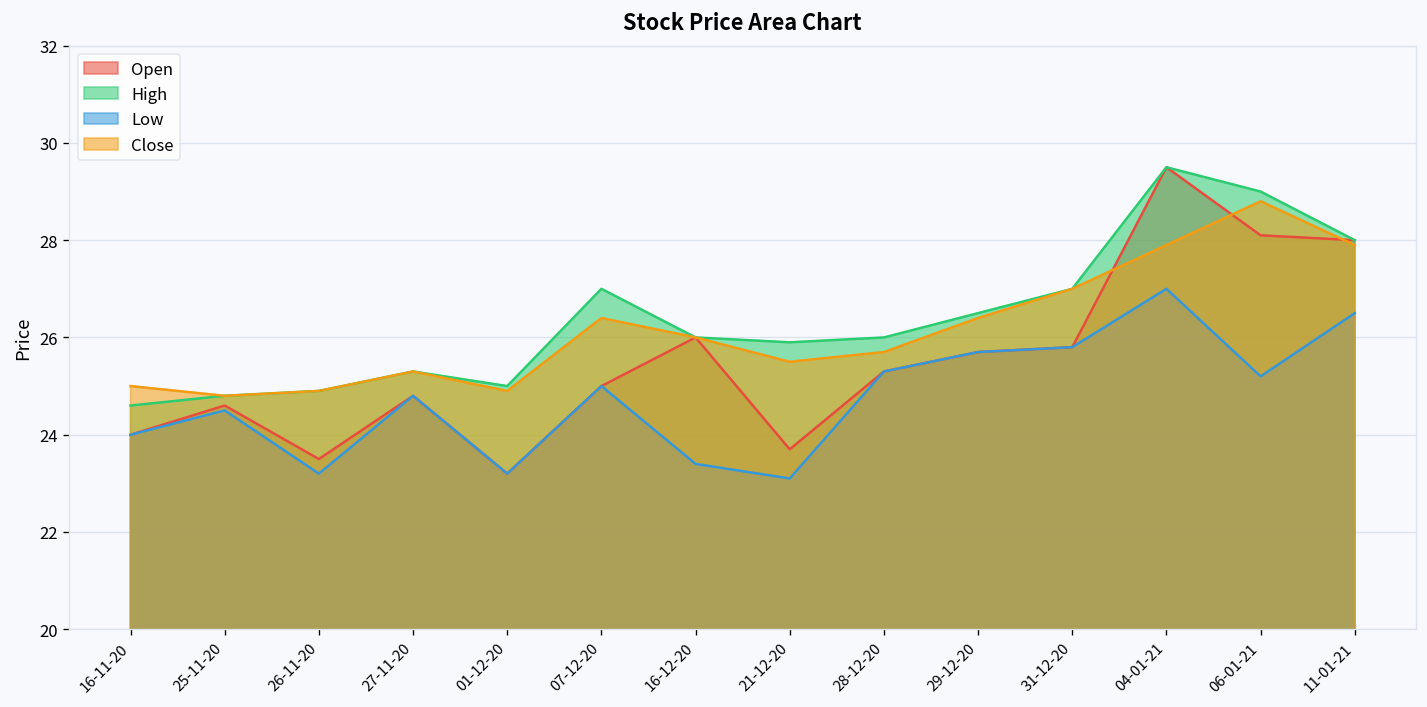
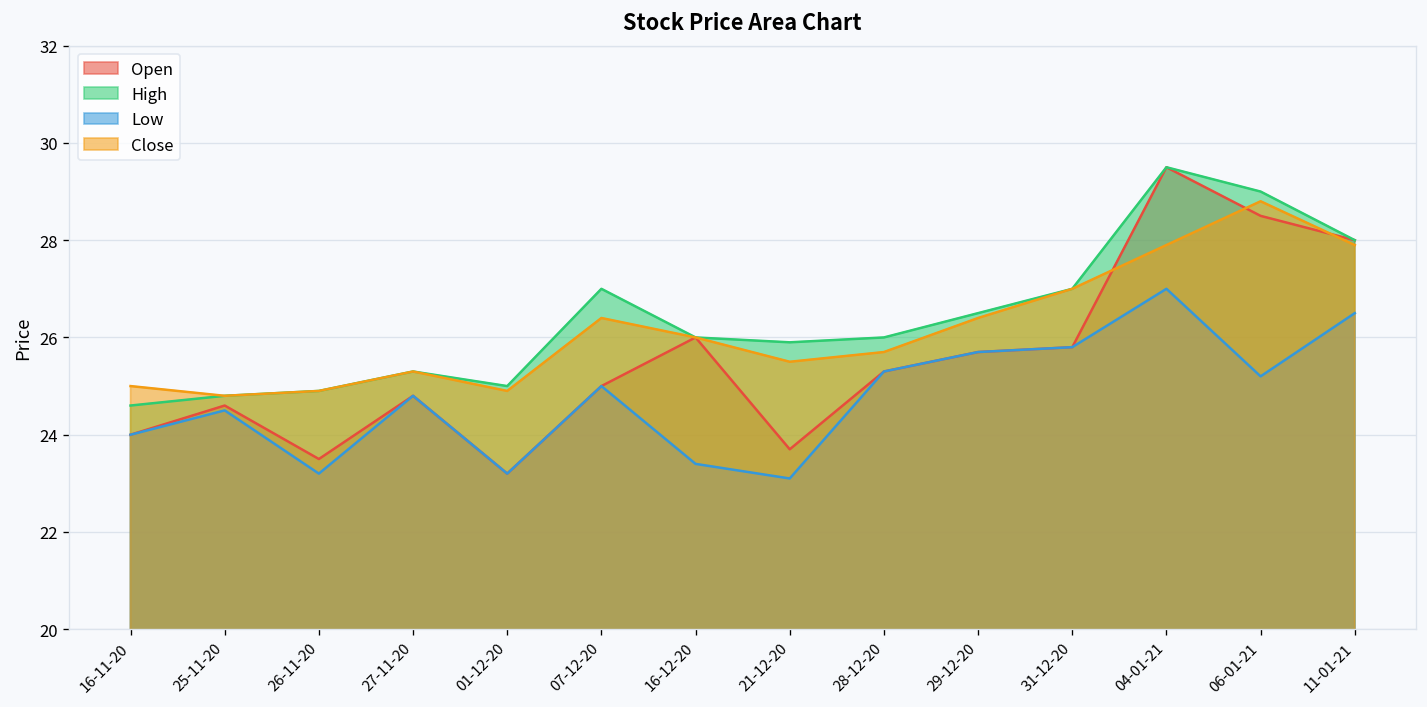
  {
    "Open": {
      "25-11-20": 24.6,
      "26-11-20": 23.5,
      "21-12-20": 23.7,
-     "06-01-21": 28.1
+     "06-01-21": 28.5
    },
    "High": {
      "16-11-20": 24.6,
      "01-12-20": 25.0,
      "07-12-20": 27.0,
      "21-12-20": 25.9,
      "28-12-20": 26.0,
      "29-12-20": 26.5,
      "06-01-21": 29.0
    },
    "Low": {
      "25-11-20": 24.5,
      "26-11-20": 23.2,
      "16-12-20": 23.4,
      "21-12-20": 23.1,
      "04-01-21": 27.0,
      "06-01-21": 25.2,
      "11-01-21": 26.5
    },
    "Close": {
      "16-11-20": 25.0,
      "01-12-20": 24.9,
      "07-12-20": 26.4,
      "21-12-20": 25.5,
      "28-12-20": 25.7,
      "29-12-20": 26.4,
      "04-01-21": 27.9,
      "06-01-21": 28.8,
      "11-01-21": 27.9
    }
  }
